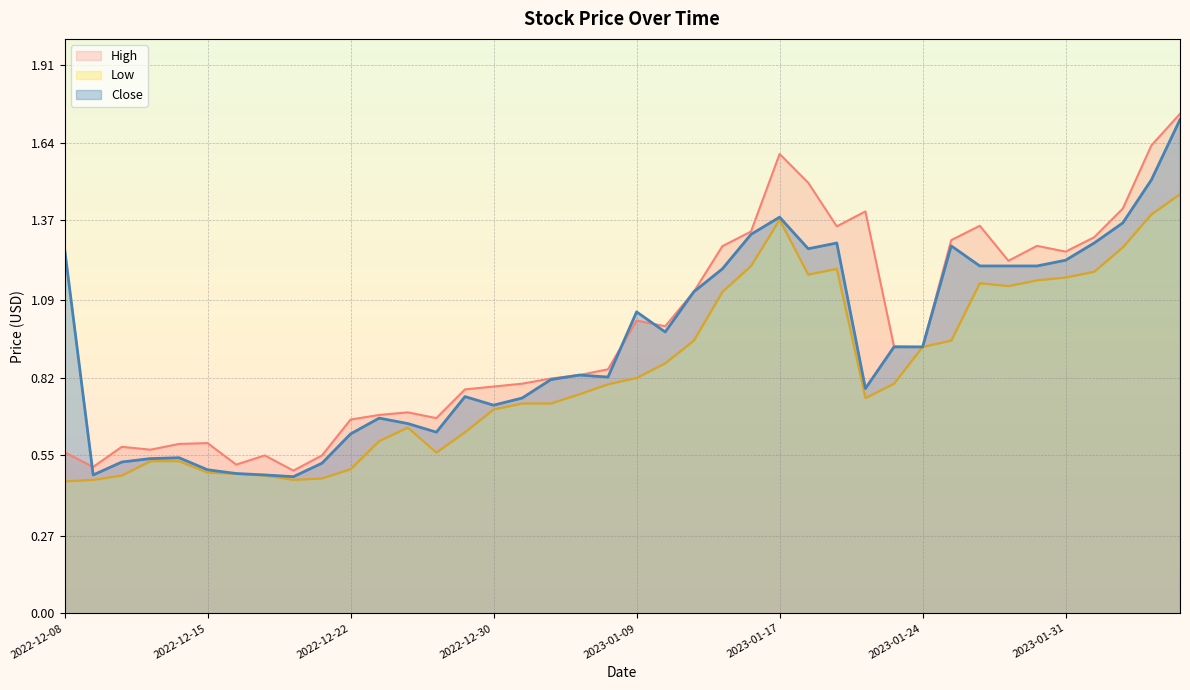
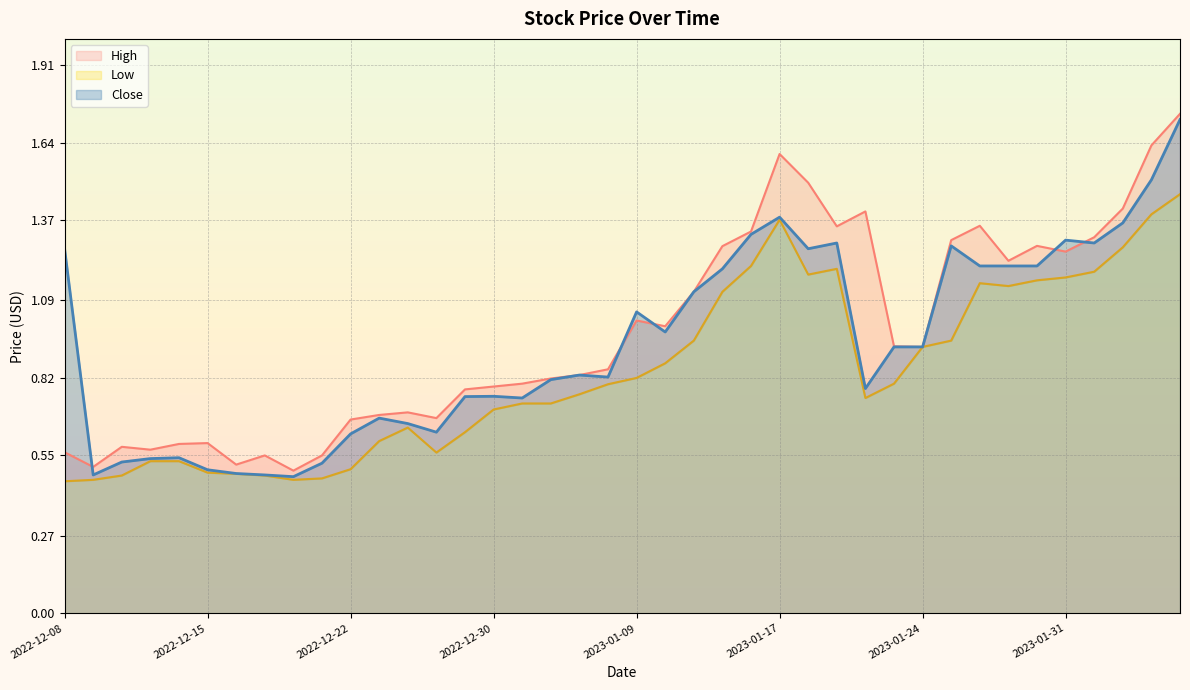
  {
    "Close": {
      "2022-12-08": 1.27,
      "2022-12-15": 0.50,
      "2022-12-22": 0.63,
-     "2022-12-30": 0.73,
+     "2022-12-30": 0.76,
      "2023-01-09": 1.05,
-     "2023-01-31": 1.23
+     "2023-01-31": 1.30
    }
  }
